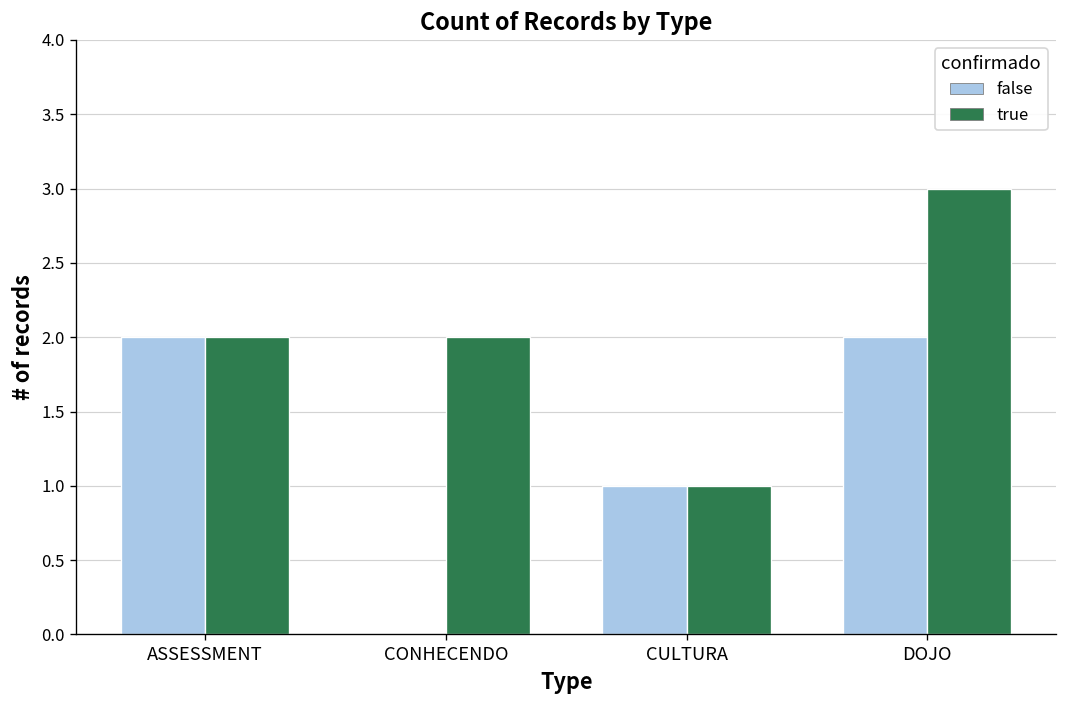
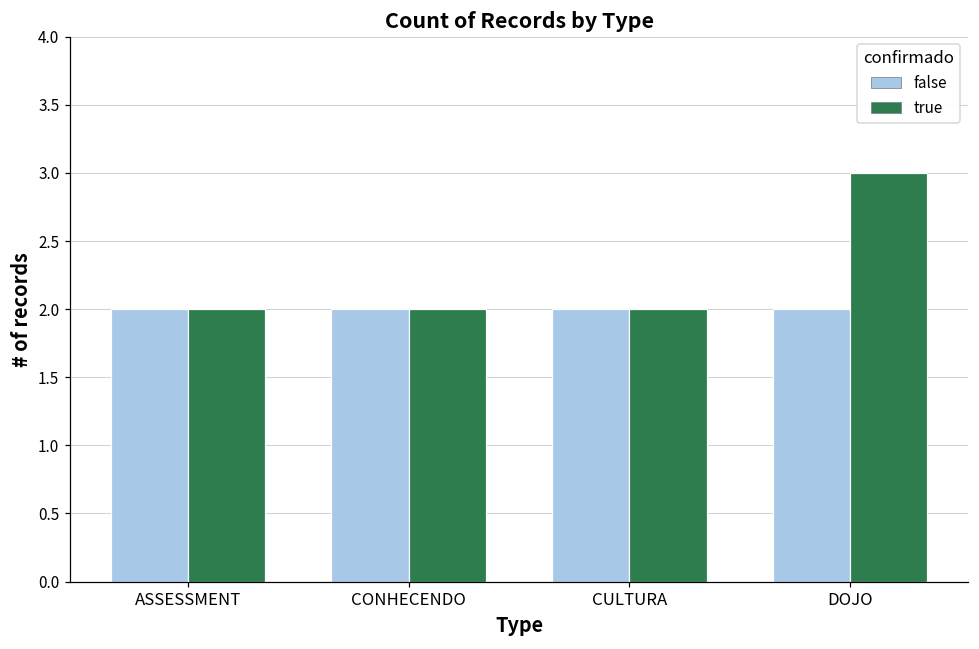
  {
    "false": {
      "ASSESSMENT": 2,
-     "CONHECENDO": 0,
-     "CULTURA": 1,
+     "CONHECENDO": 2,
+     "CULTURA": 2,
      "DOJO": 2
    },
    "true": {
      "ASSESSMENT": 2,
      "CONHECENDO": 2,
-     "CULTURA": 1,
+     "CULTURA": 2,
      "DOJO": 3
    }
  }
